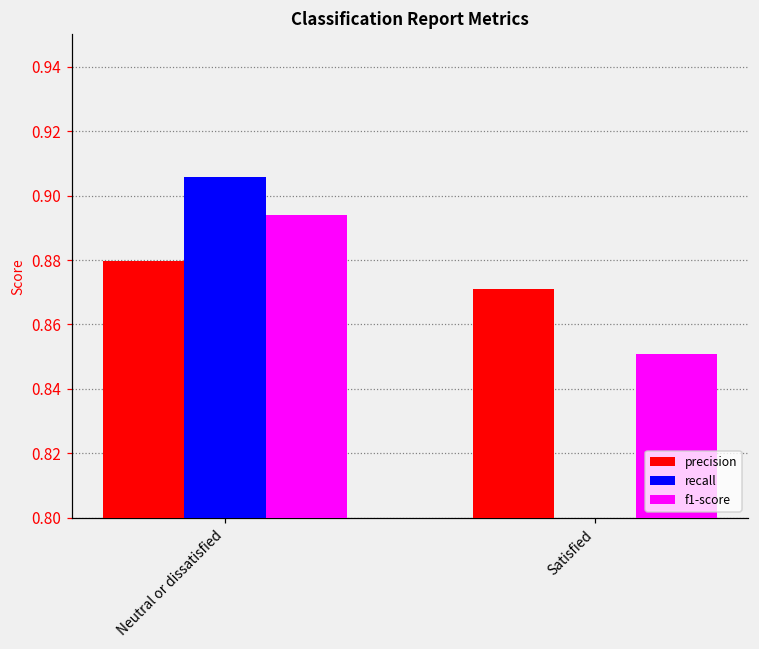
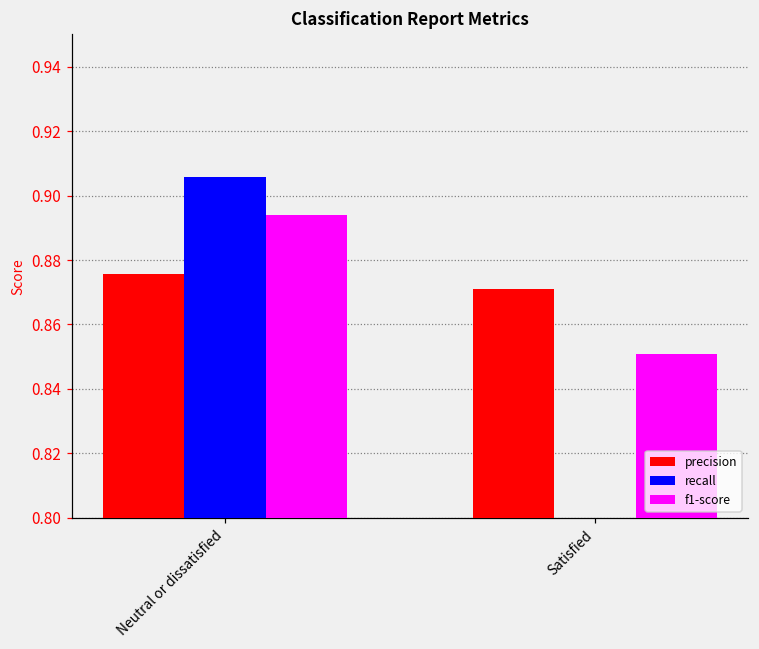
  {
    "precision": {
-     "Neutral or dissatisfied": 0.880,
+     "Neutral or dissatisfied": 0.876,
      "Satisfied": 0.871
    },
    "recall": {
      "Neutral or dissatisfied": 0.906
    },
    "f1-score": {
      "Neutral or dissatisfied": 0.894,
      "Satisfied": 0.851
    }
  }
